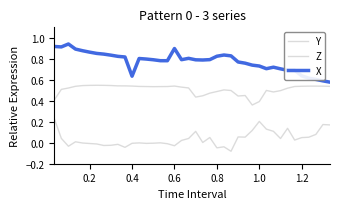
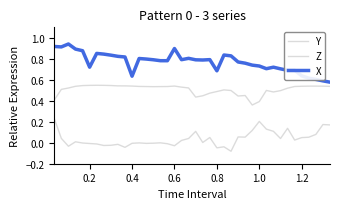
  {
    "X": {
-     "0.2": 0.86,
+     "0.2": 0.72,
      "0.4": 0.63,
      "0.6": 0.90,
-     "0.8": 0.82,
+     "0.8": 0.69,
      "1.0": 0.73
    }
  }
